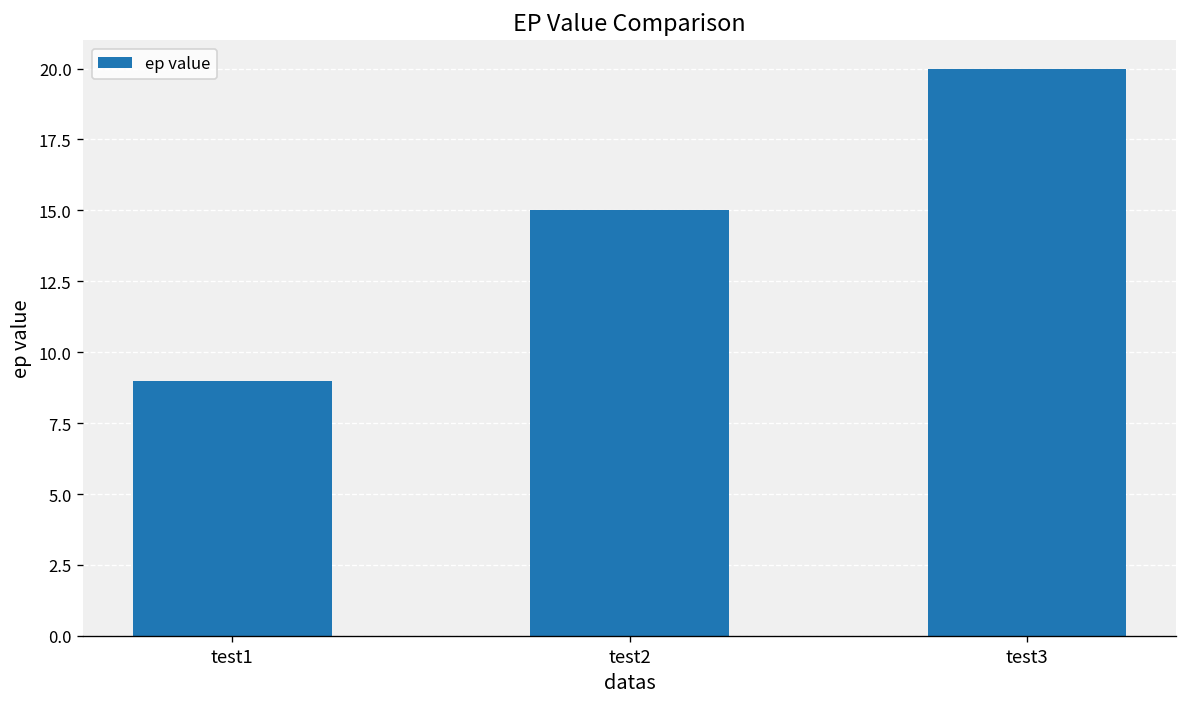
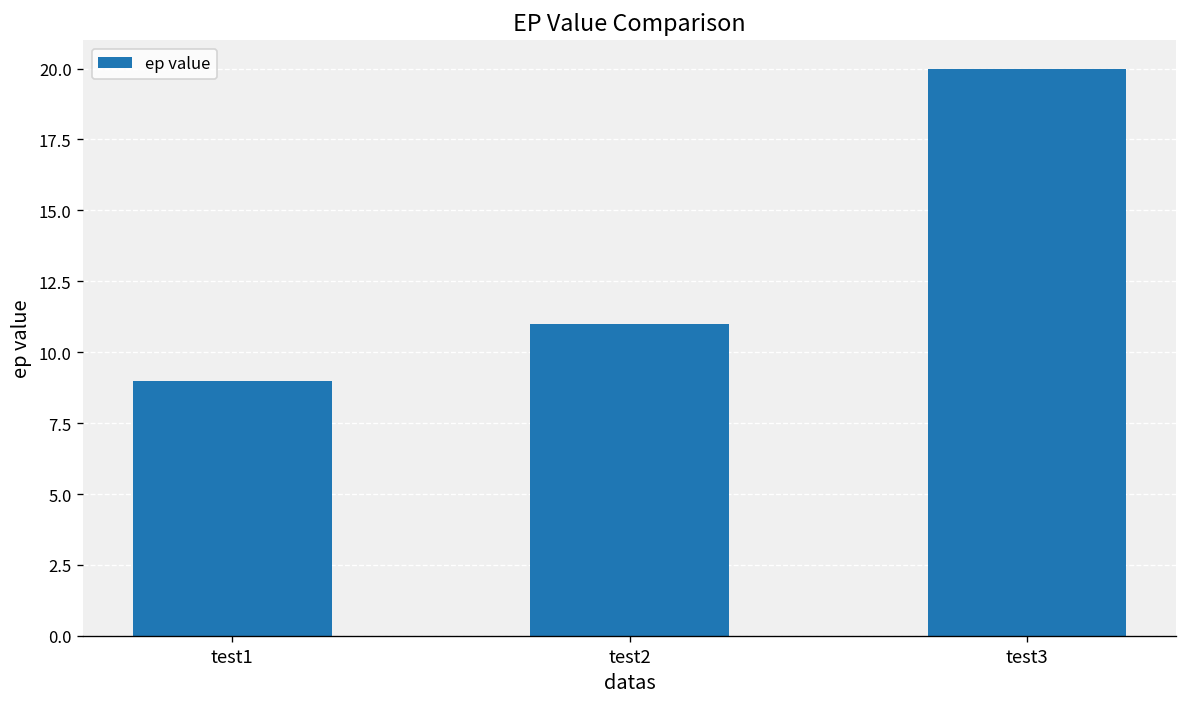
  {
    "test1": 9,
-   "test2": 15,
+   "test2": 11,
    "test3": 20
  }
